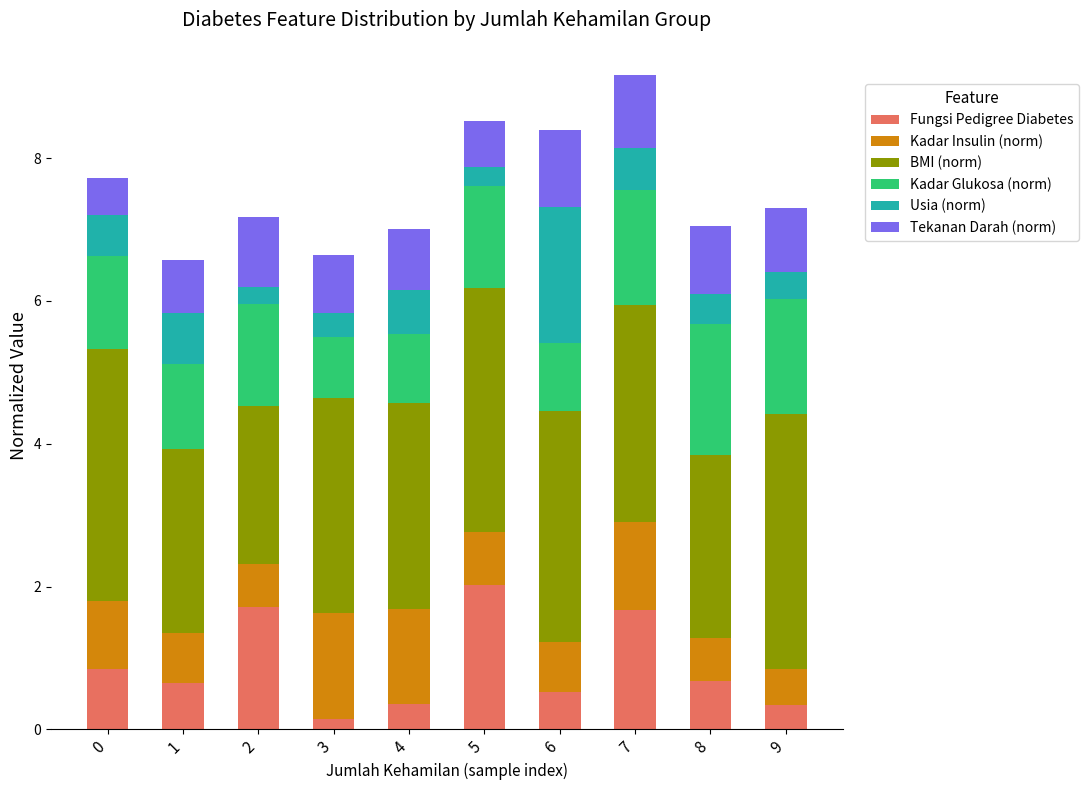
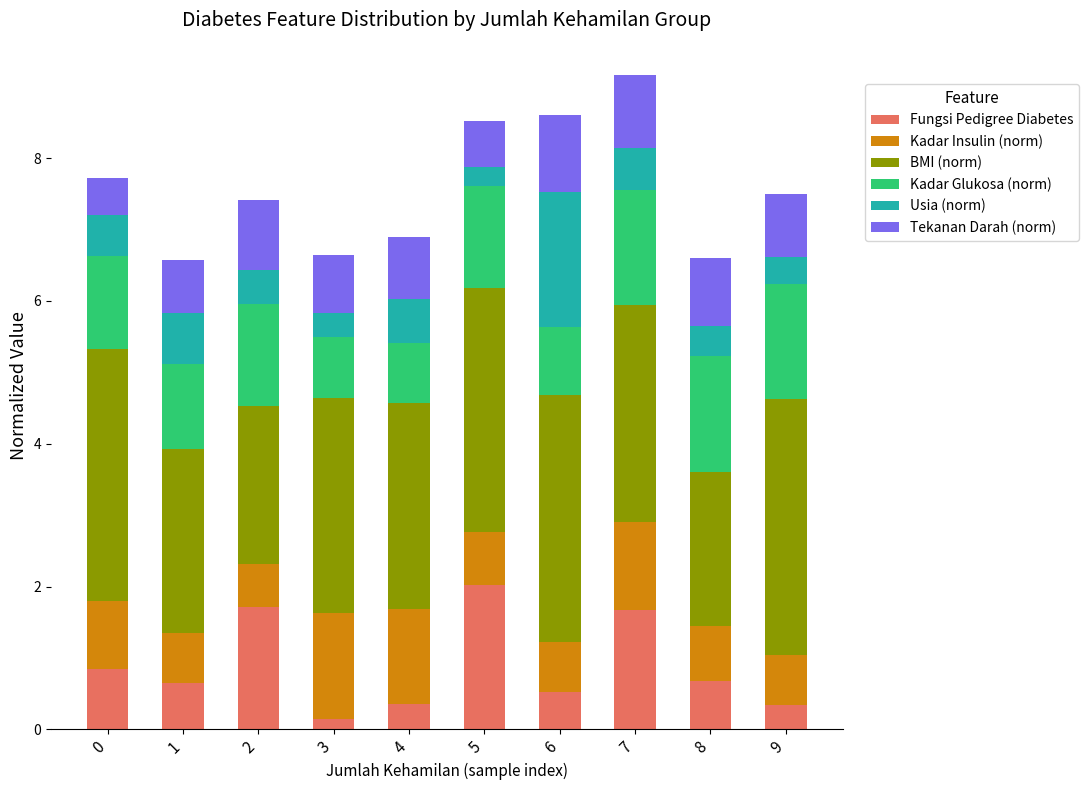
  {
    "Fungsi Pedigree Diabetes": {
      "0": 0.8,
      "1": 0.7,
      "2": 1.7,
      "3": 0.1,
      "4": 0.4,
      "5": 2.0,
      "6": 0.5,
      "7": 1.7,
      "8": 0.7,
      "9": 0.3
    },
    "Kadar Insulin (norm)": {
      "0": 1.0,
      "1": 0.7,
      "2": 0.6,
      "3": 1.5,
      "4": 1.3,
      "5": 0.8,
      "6": 0.7,
      "7": 1.2,
-     "8": 0.6,
-     "9": 0.5
+     "8": 0.8,
+     "9": 0.7
    },
    "BMI (norm)": {
      "0": 3.5,
      "1": 2.6,
      "2": 2.2,
      "3": 3.0,
      "4": 2.9,
      "5": 3.4,
-     "6": 3.2,
+     "6": 3.5,
      "7": 3.1,
-     "8": 2.6,
+     "8": 2.2,
      "9": 3.6
    },
    "Kadar Glukosa (norm)": {
      "0": 1.3,
      "1": 1.2,
      "2": 1.4,
      "3": 0.8,
-     "4": 1.0,
+     "4": 0.8,
      "5": 1.4,
      "6": 1.0,
      "7": 1.6,
-     "8": 1.8,
+     "8": 1.6,
      "9": 1.6
    },
    "Usia (norm)": {
      "0": 0.6,
      "1": 0.7,
-     "2": 0.2,
+     "2": 0.5,
      "3": 0.3,
      "4": 0.6,
      "5": 0.3,
      "6": 1.9,
      "7": 0.6,
      "8": 0.4,
      "9": 0.4
    },
    "Tekanan Darah (norm)": {
      "0": 0.5,
      "1": 0.8,
      "2": 1.0,
      "3": 0.8,
      "4": 0.9,
      "5": 0.6,
      "6": 1.1,
      "7": 1.0,
      "8": 1.0,
      "9": 0.9
    }
  }
